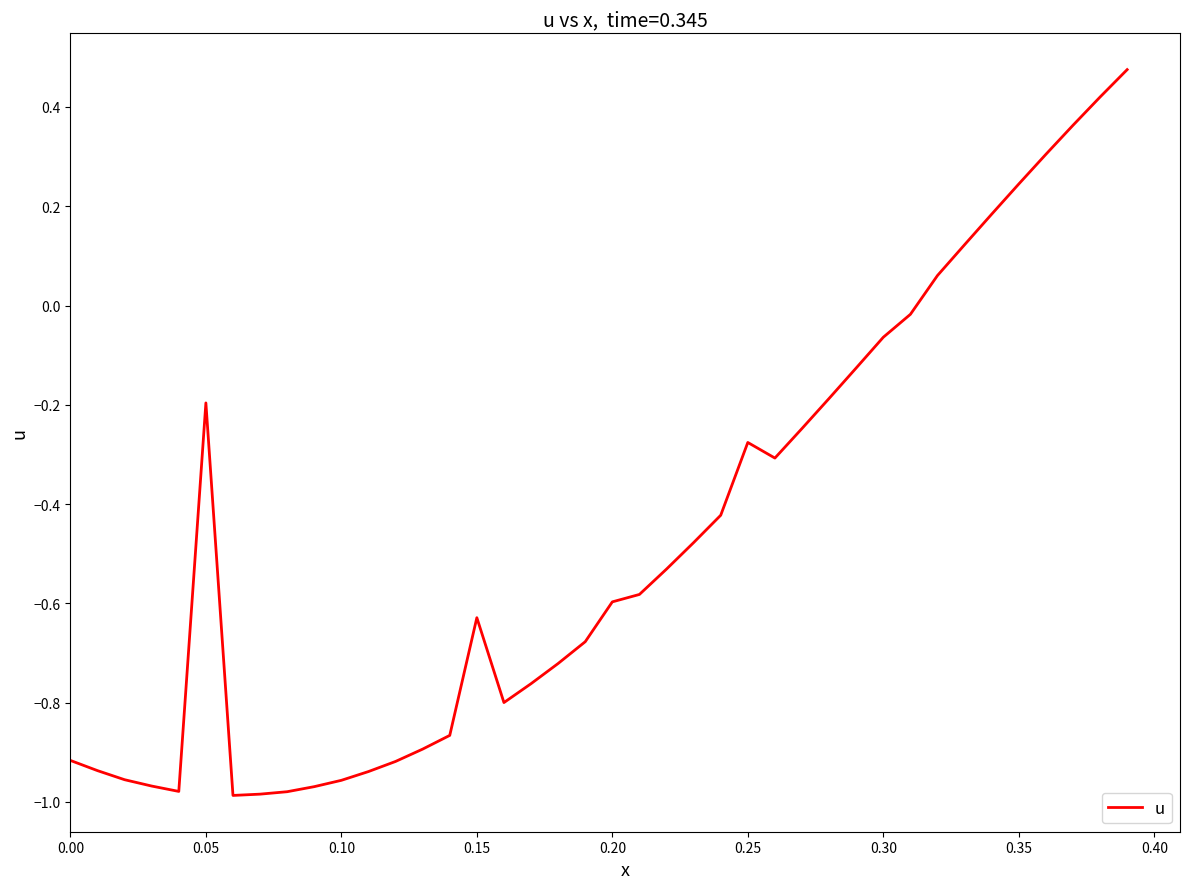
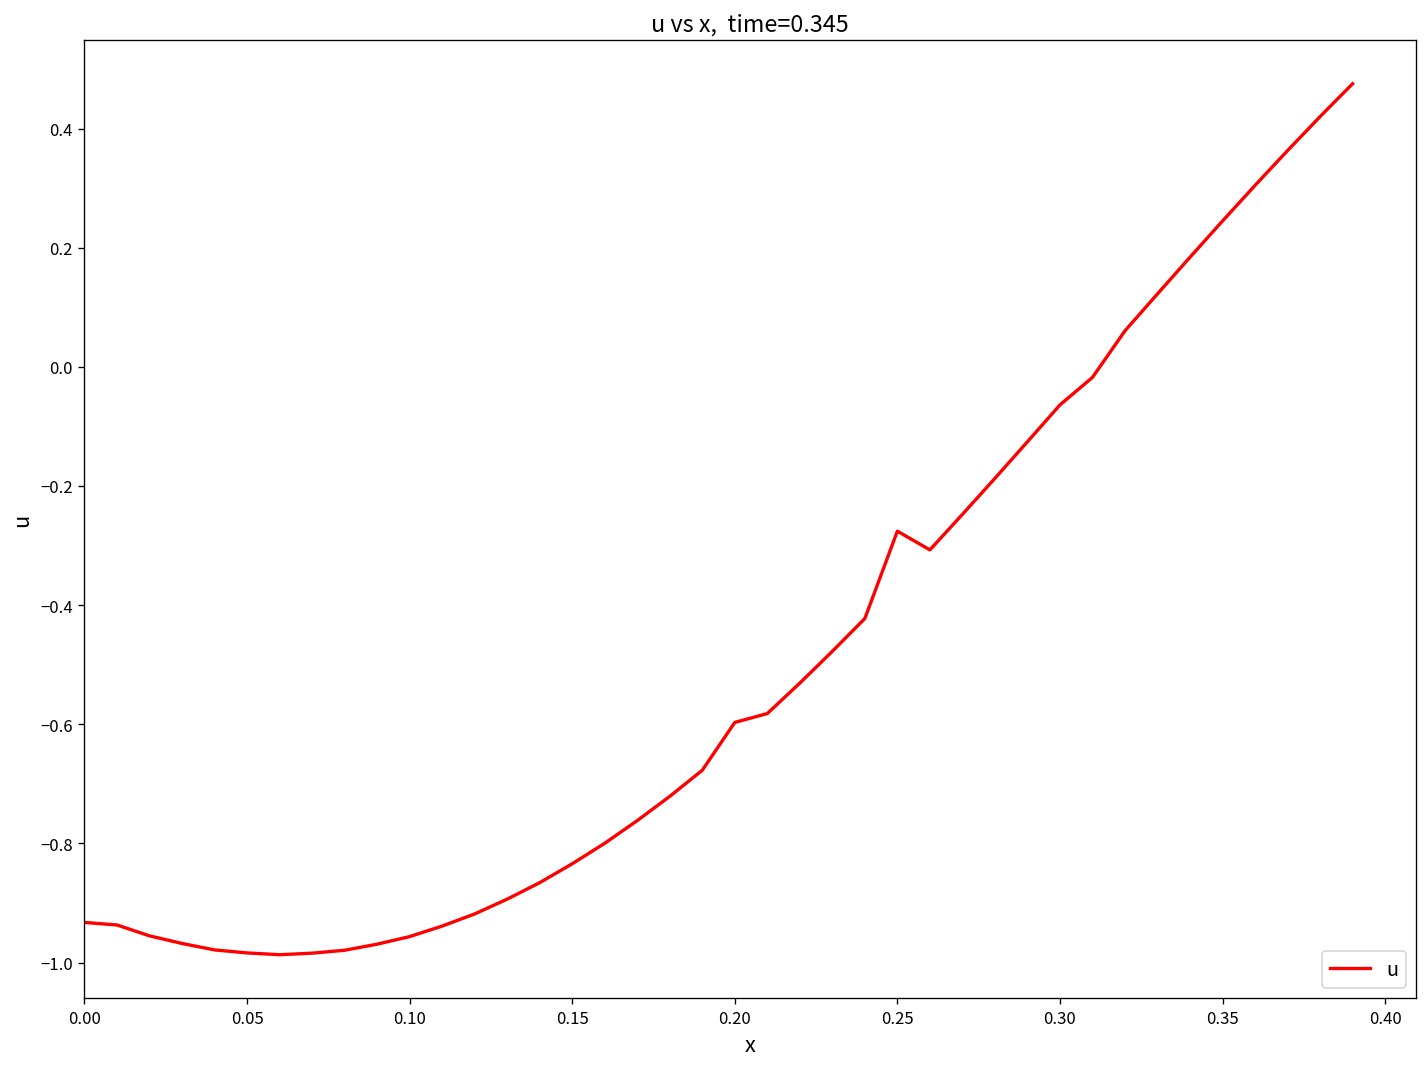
  {
-   "0.00": -0.92,
-   "0.05": -0.20,
+   "0.00": -0.93,
+   "0.05": -0.98,
    "0.10": -0.96,
-   "0.15": -0.63,
+   "0.15": -0.83,
    "0.20": -0.60,
    "0.25": -0.28,
    "0.30": -0.06,
    "0.35": 0.24
  }
